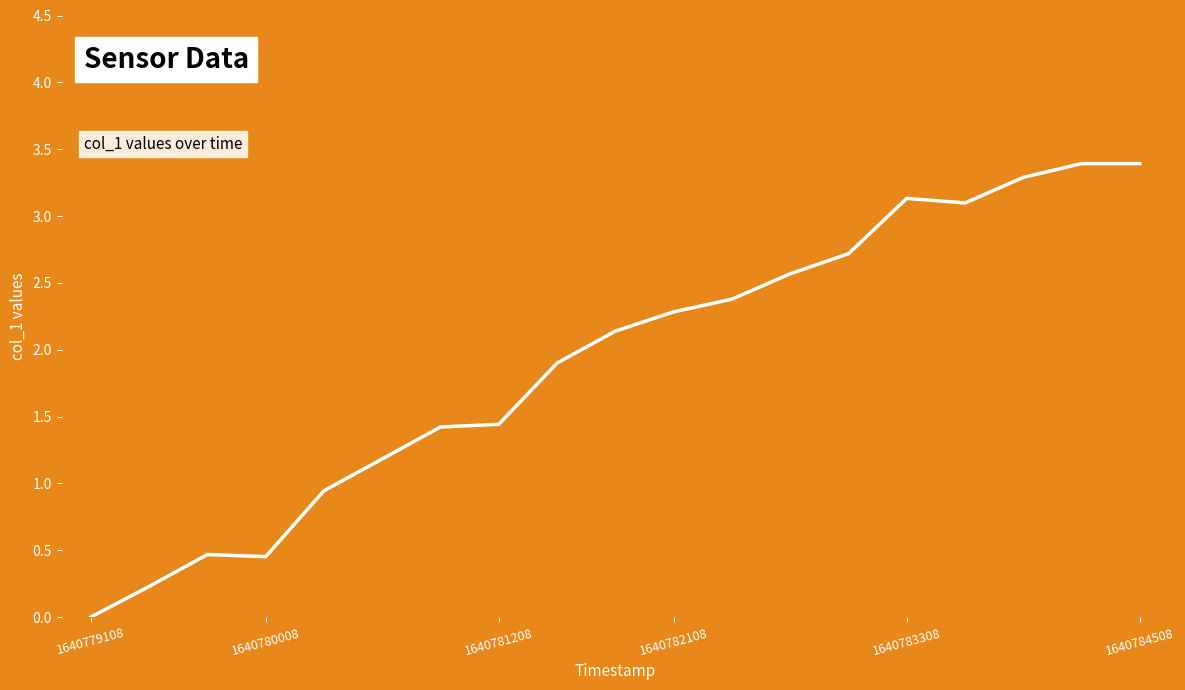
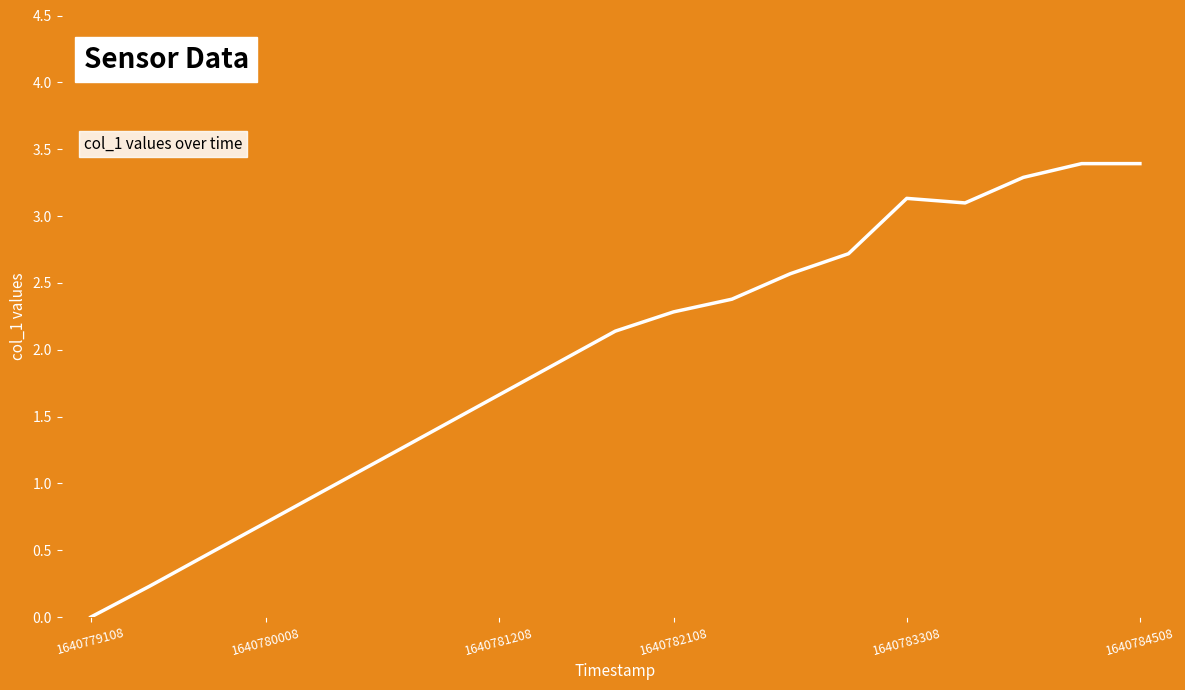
  {
    "1640779108": 0.00,
-   "1640780008": 0.45,
-   "1640781208": 1.44,
+   "1640780008": 0.71,
+   "1640781208": 1.66,
    "1640782108": 2.28,
    "1640783308": 3.13,
    "1640784508": 3.39
  }
